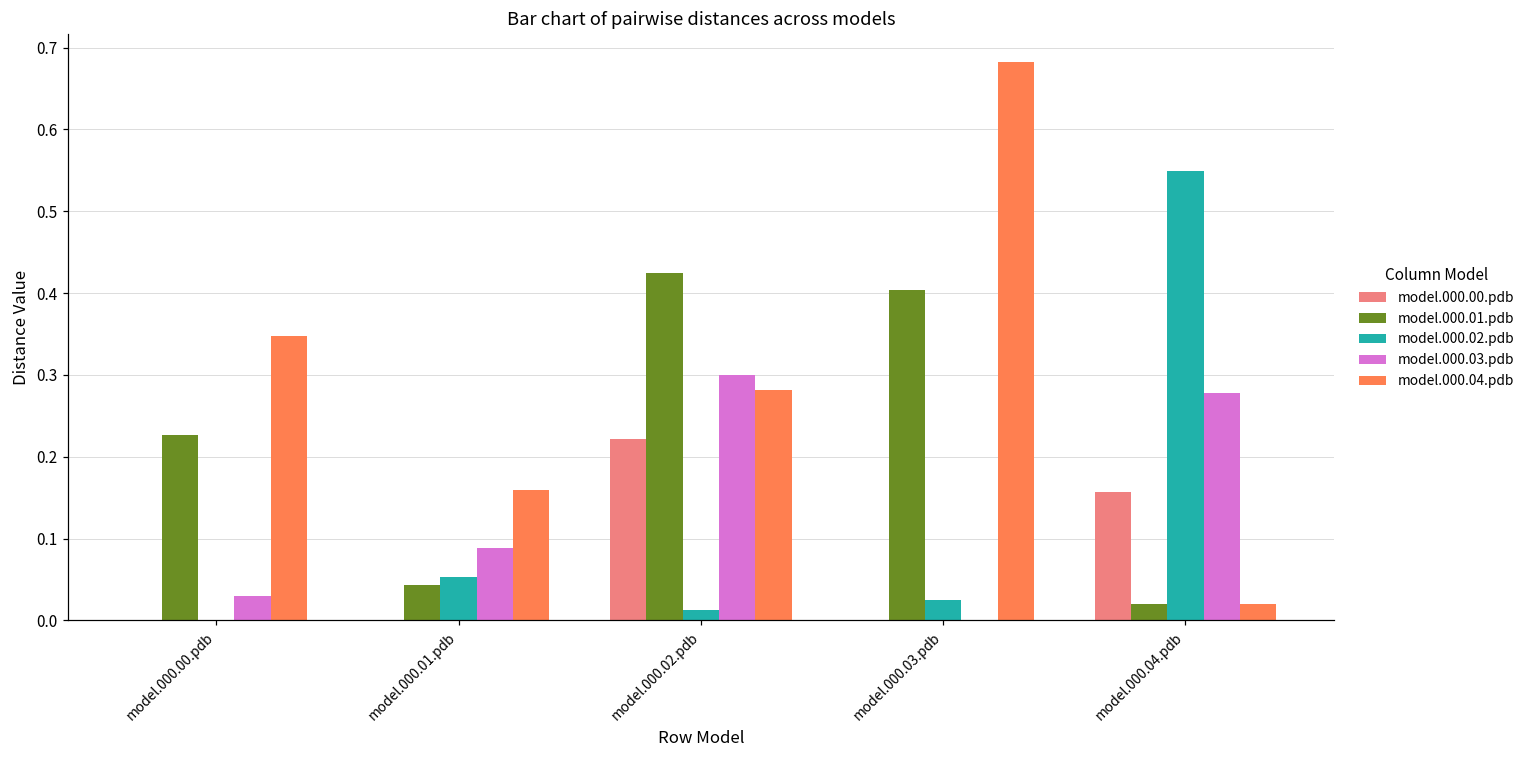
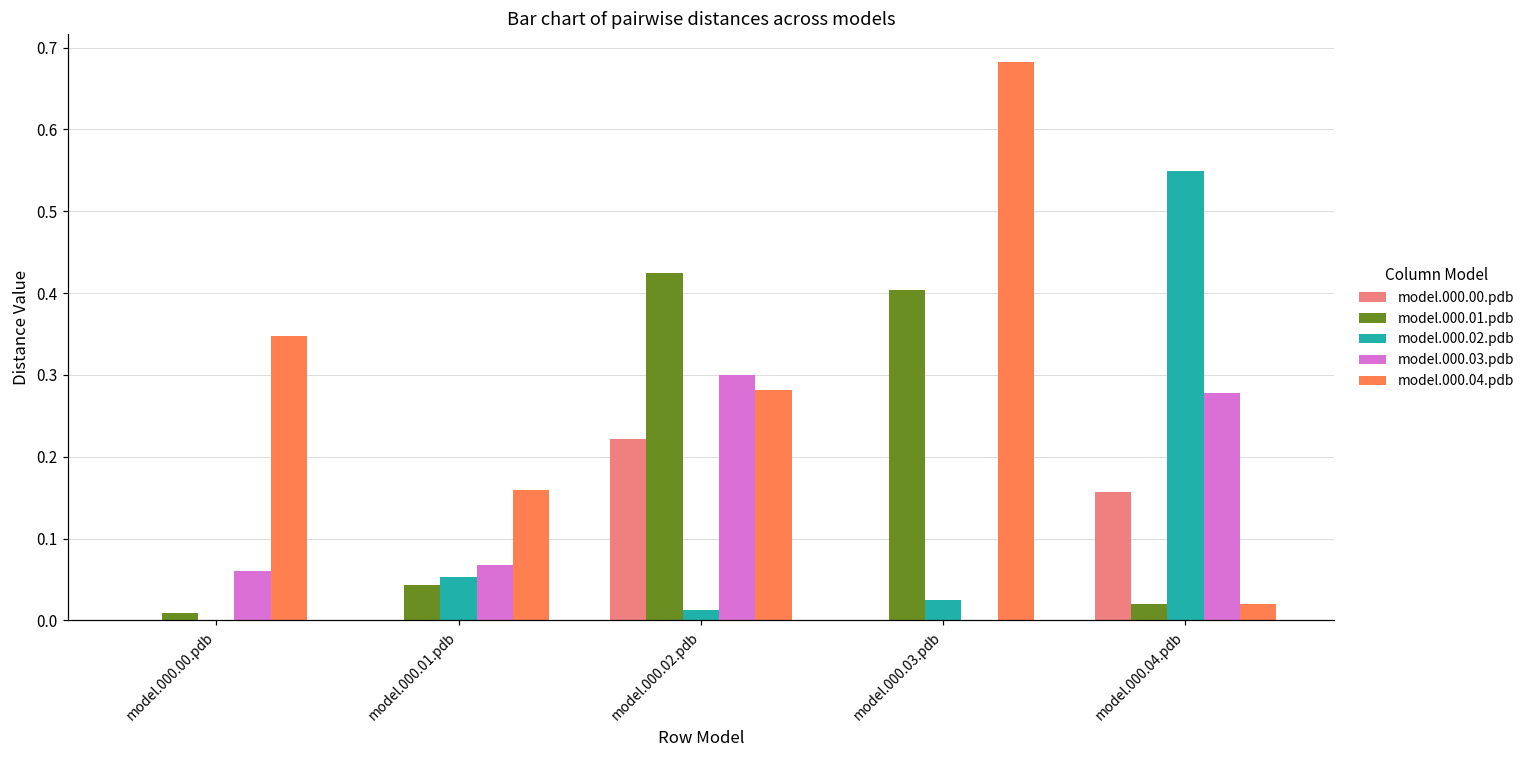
  {
    "model.000.01.pdb": {
-     "model.000.00.pdb": 0.23,
+     "model.000.00.pdb": 0.01,
      "model.000.01.pdb": 0.04,
      "model.000.02.pdb": 0.42,
      "model.000.03.pdb": 0.40,
      "model.000.04.pdb": 0.02
    },
    "model.000.02.pdb": {
      "model.000.00.pdb": 0.00,
      "model.000.01.pdb": 0.05,
      "model.000.02.pdb": 0.01,
      "model.000.03.pdb": 0.03,
      "model.000.04.pdb": 0.55
    },
    "model.000.03.pdb": {
-     "model.000.00.pdb": 0.03,
-     "model.000.01.pdb": 0.09,
+     "model.000.00.pdb": 0.06,
+     "model.000.01.pdb": 0.07,
      "model.000.02.pdb": 0.30,
      "model.000.03.pdb": 0.00,
      "model.000.04.pdb": 0.28
    }
  }
